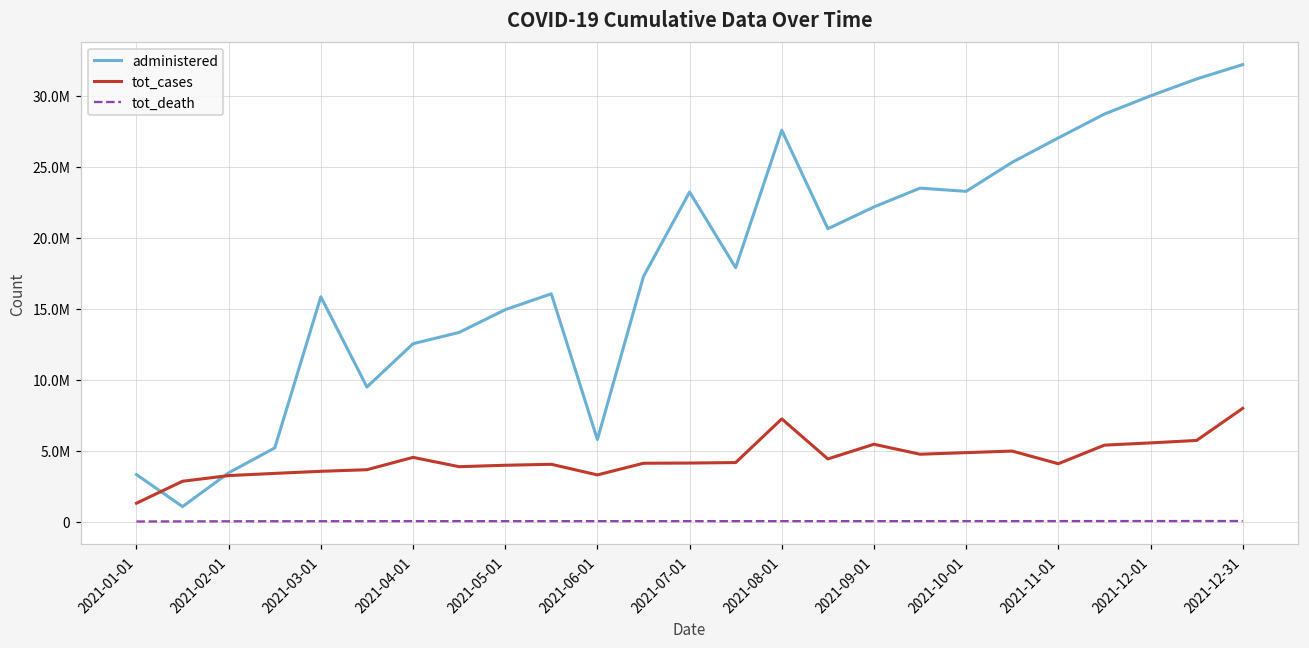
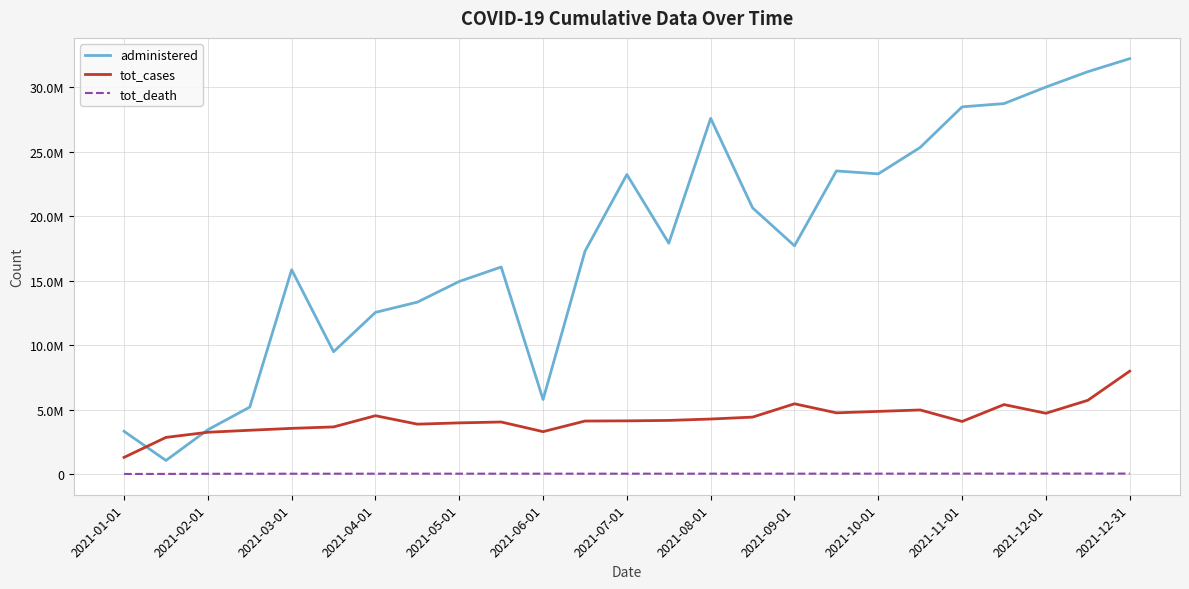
  {
    "administered": {
      "2021-01-01": 3300000,
      "2021-02-01": 3500000,
      "2021-03-01": 15900000,
      "2021-04-01": 12500000,
      "2021-05-01": 14900000,
      "2021-06-01": 5800000,
      "2021-07-01": 23200000,
      "2021-08-01": 27600000,
-     "2021-09-01": 22200000,
+     "2021-09-01": 17700000,
      "2021-10-01": 23300000,
-     "2021-11-01": 27000000,
+     "2021-11-01": 28500000,
      "2021-12-01": 30000000,
      "2021-12-31": 32200000
    },
    "tot_cases": {
      "2021-01-01": 1300000,
      "2021-02-01": 3300000,
      "2021-03-01": 3600000,
      "2021-04-01": 4500000,
      "2021-05-01": 4000000,
      "2021-06-01": 3300000,
      "2021-07-01": 4100000,
-     "2021-08-01": 7300000,
+     "2021-08-01": 4300000,
      "2021-09-01": 5500000,
      "2021-10-01": 4900000,
      "2021-11-01": 4100000,
-     "2021-12-01": 5600000,
+     "2021-12-01": 4700000,
      "2021-12-31": 8000000
    },
    "tot_death": {
      "2021-01-01": 0,
      "2021-02-01": 0,
      "2021-03-01": 0,
      "2021-04-01": 0,
      "2021-05-01": 0,
      "2021-06-01": 0,
      "2021-07-01": 0,
      "2021-08-01": 0,
      "2021-09-01": 0,
      "2021-10-01": 100000,
      "2021-11-01": 100000,
      "2021-12-01": 100000,
      "2021-12-31": 100000
    }
  }
